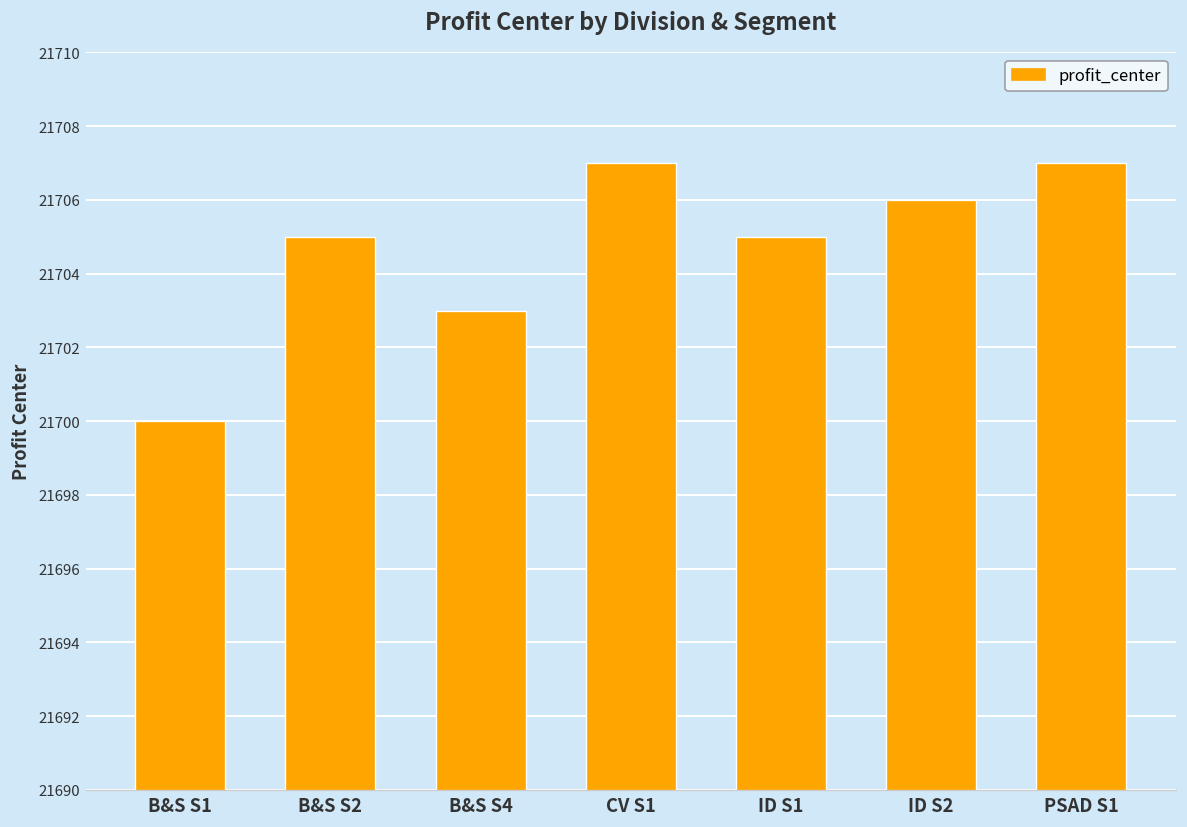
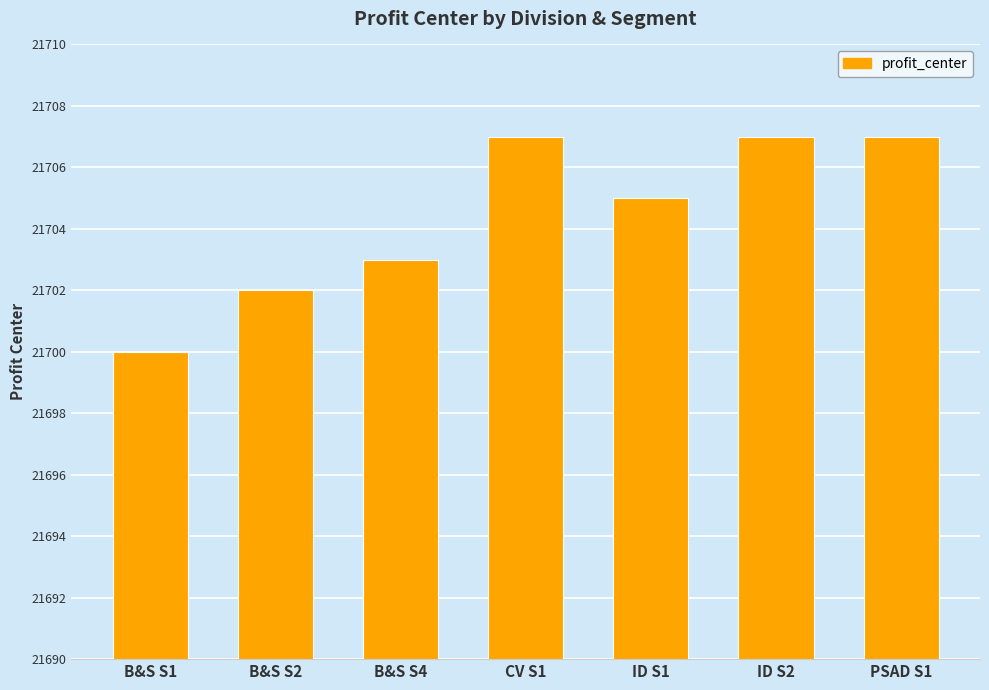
  {
    "B&S S1": 21700,
-   "B&S S2": 21705,
+   "B&S S2": 21702,
    "B&S S4": 21703,
    "CV S1": 21707,
    "ID S1": 21705,
-   "ID S2": 21706,
+   "ID S2": 21707,
    "PSAD S1": 21707
  }
